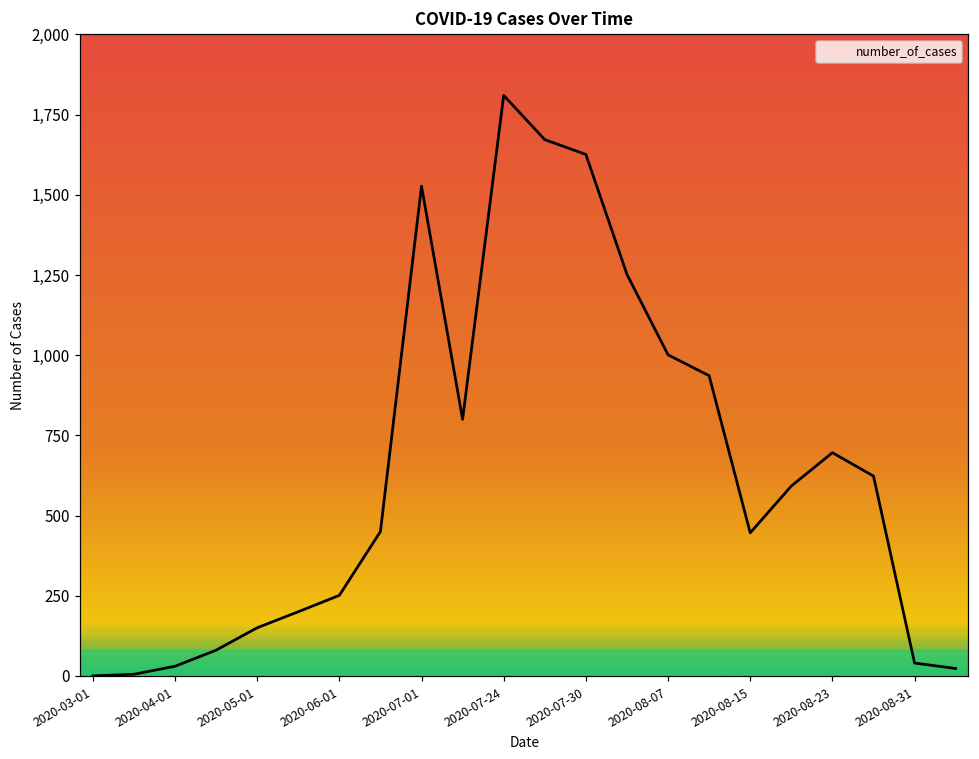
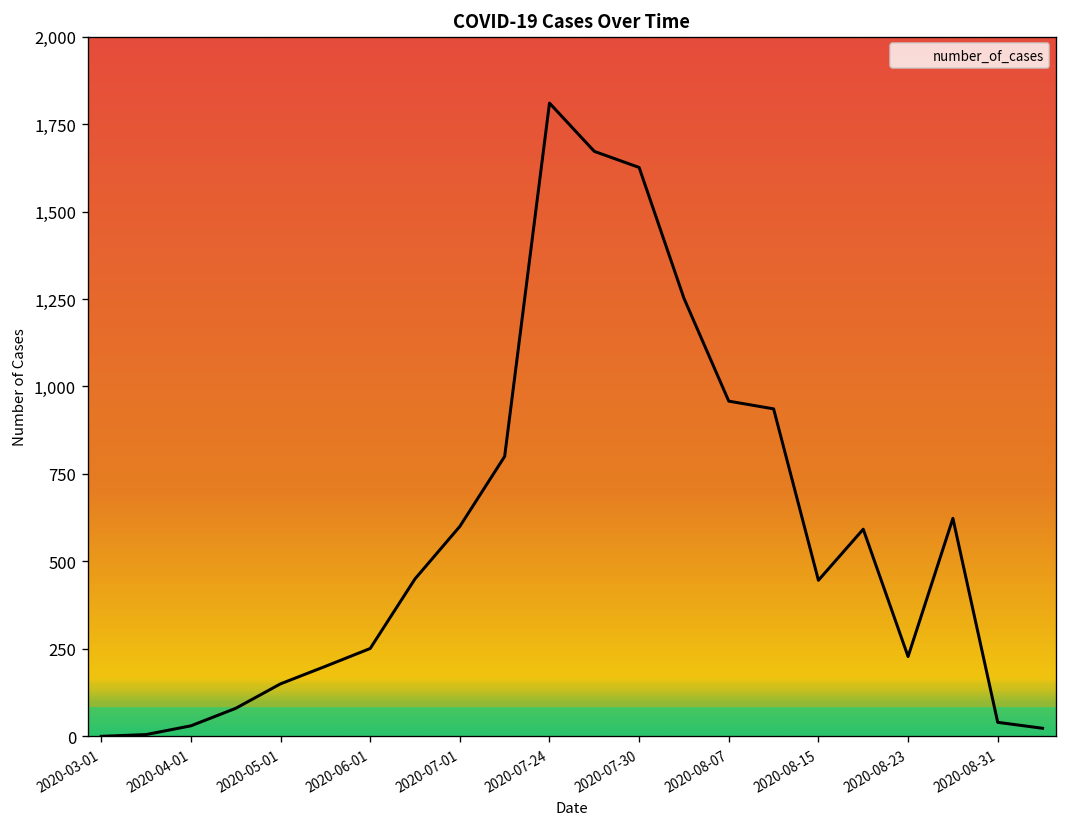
  {
    "2020-05-01": "150",
    "2020-06-01": "250",
-   "2020-07-01": "1,530",
+   "2020-07-01": "600",
    "2020-07-24": "1,810",
    "2020-07-30": "1,630",
-   "2020-08-07": "1,000",
+   "2020-08-07": "960",
    "2020-08-15": "450",
-   "2020-08-23": "700"
+   "2020-08-23": "230"
  }
